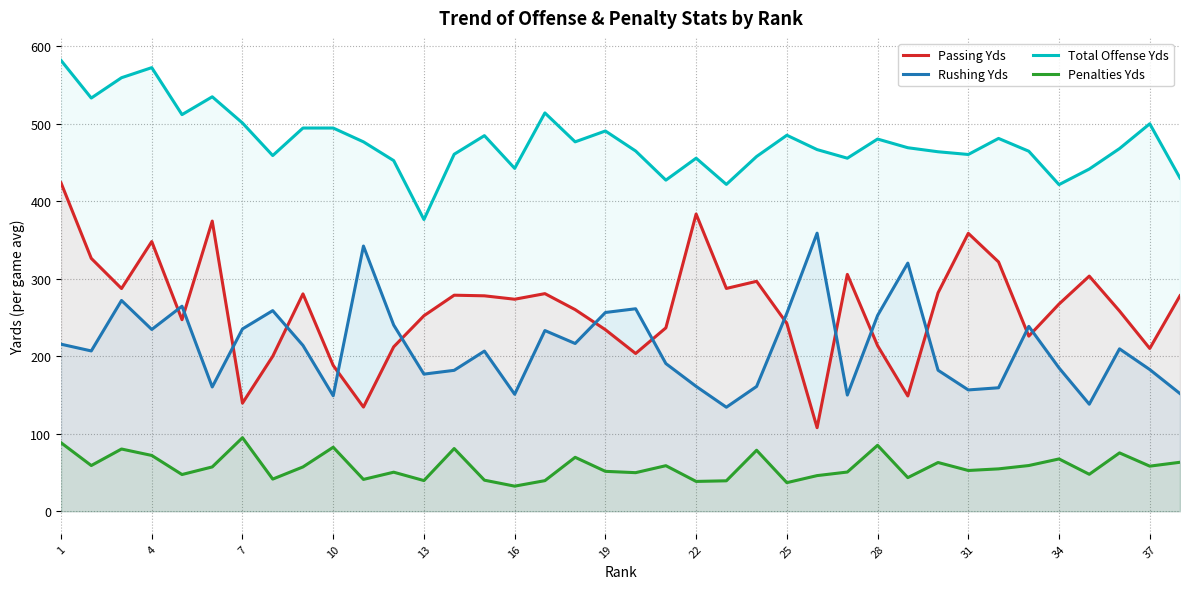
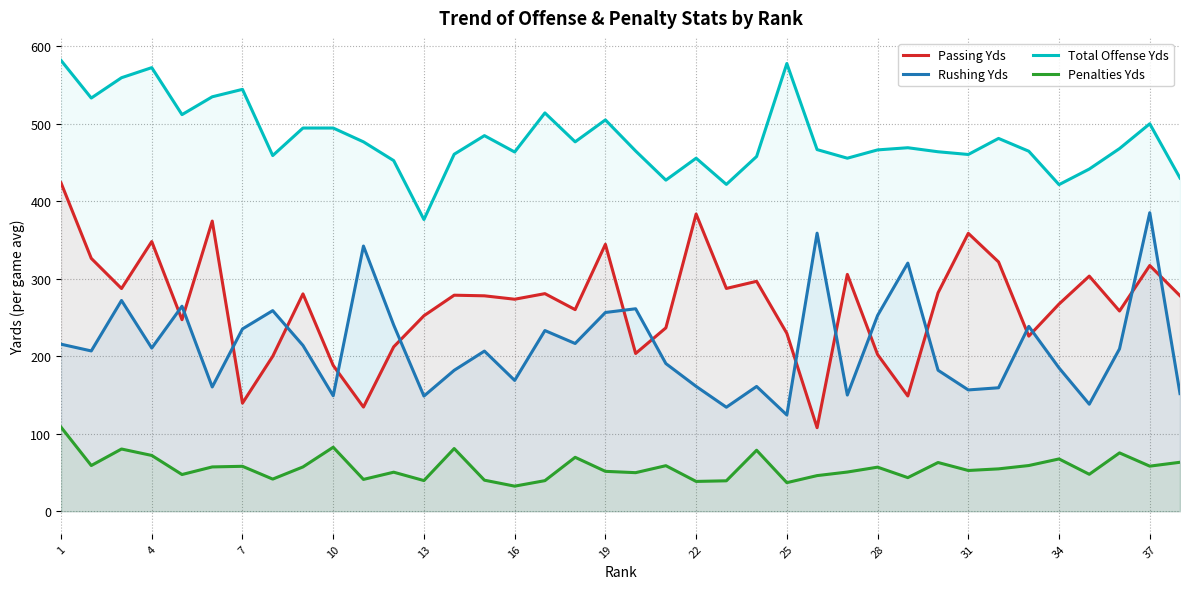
  {
    "Passing Yds": {
      "1": 420,
      "4": 350,
      "7": 140,
      "10": 190,
      "13": 250,
      "16": 270,
-     "19": 230,
+     "19": 340,
      "22": 380,
-     "25": 240,
-     "28": 210,
+     "25": 230,
+     "28": 200,
      "31": 360,
      "34": 270,
-     "37": 210
+     "37": 320
    },
    "Rushing Yds": {
      "1": 220,
-     "4": 230,
+     "4": 210,
      "7": 240,
      "10": 150,
-     "13": 180,
-     "16": 150,
+     "13": 150,
+     "16": 170,
      "19": 260,
      "22": 160,
-     "25": 260,
+     "25": 120,
      "28": 250,
      "31": 160,
      "34": 180,
-     "37": 180
+     "37": 390
    },
    "Total Offense Yds": {
      "1": 580,
      "4": 570,
-     "7": 500,
+     "7": 540,
      "10": 490,
      "13": 380,
-     "16": 440,
-     "19": 490,
+     "16": 460,
+     "19": 500,
      "22": 460,
-     "25": 490,
-     "28": 480,
+     "25": 580,
+     "28": 470,
      "31": 460,
      "34": 420,
      "37": 500
    },
    "Penalties Yds": {
-     "1": 90,
+     "1": 110,
      "4": 70,
-     "7": 90,
+     "7": 60,
      "10": 80,
      "13": 40,
      "16": 30,
      "19": 50,
      "22": 40,
      "25": 40,
-     "28": 90,
+     "28": 60,
      "31": 50,
      "34": 70,
      "37": 60
    }
  }
